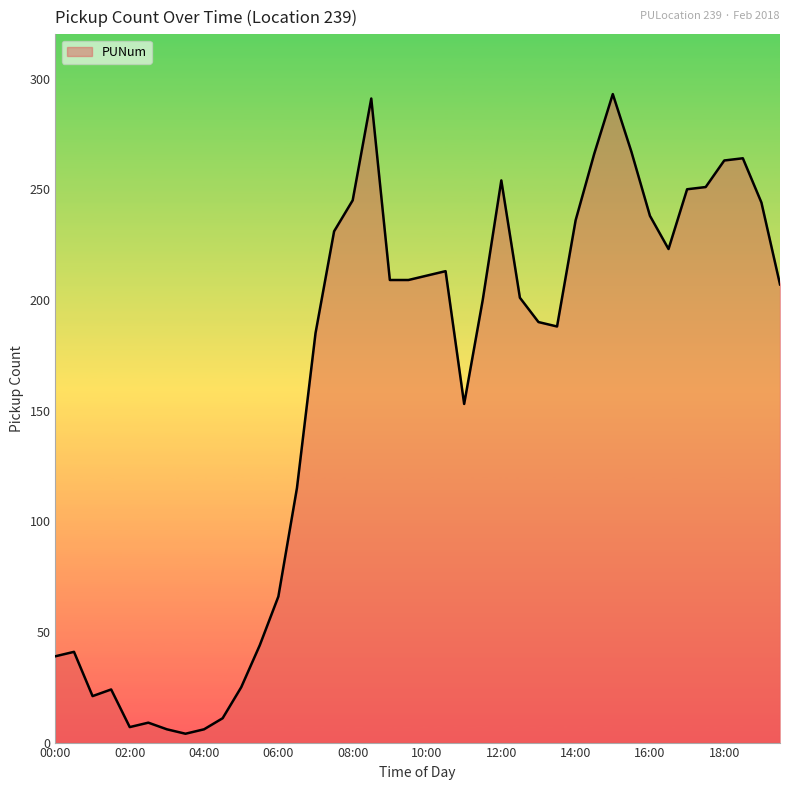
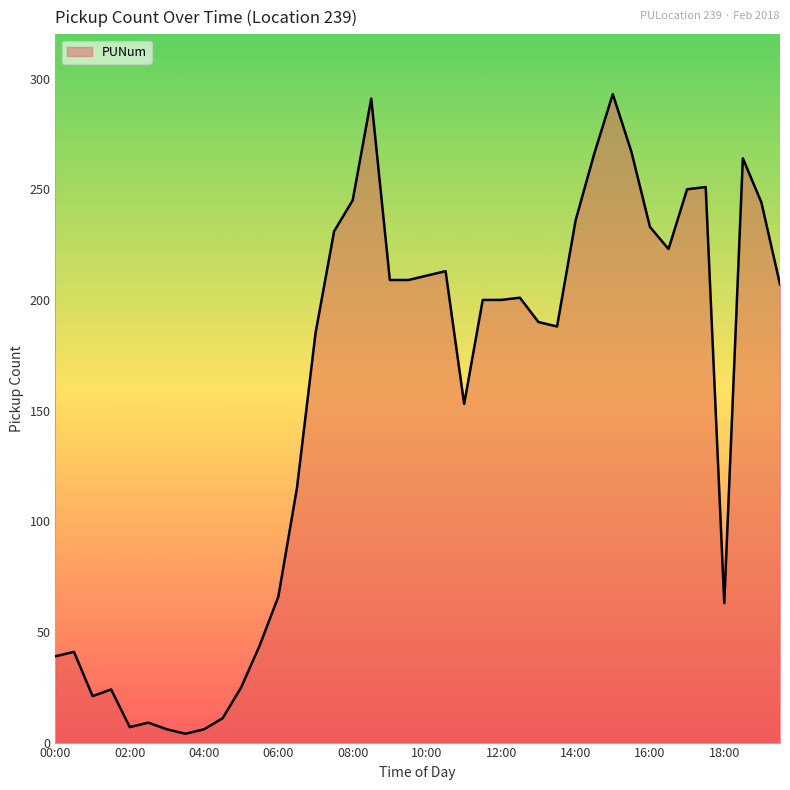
  {
    "00:00": 39,
    "02:00": 7,
    "04:00": 6,
    "06:00": 66,
    "08:00": 245,
    "10:00": 211,
-   "12:00": 254,
+   "12:00": 200,
    "14:00": 236,
-   "16:00": 238,
-   "18:00": 263
+   "16:00": 233,
+   "18:00": 63
  }
